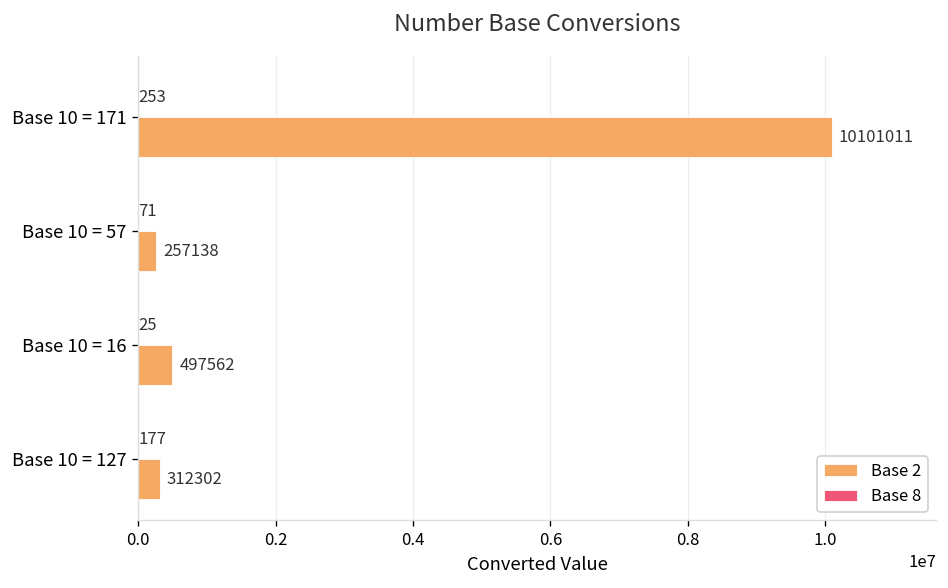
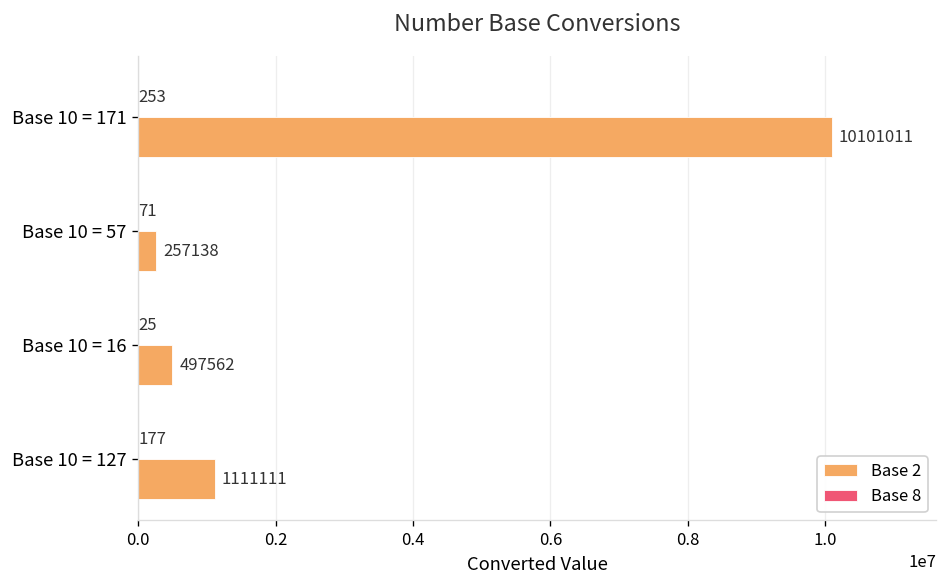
  {
    "Base 2": {
      "Base 10 = 171": 10101011,
      "Base 10 = 57": 257138,
      "Base 10 = 16": 497562,
-     "Base 10 = 127": 312302
+     "Base 10 = 127": 1111111
    },
    "Base 8": {
      "Base 10 = 171": 253,
      "Base 10 = 57": 71,
      "Base 10 = 16": 25,
      "Base 10 = 127": 177
    }
  }
